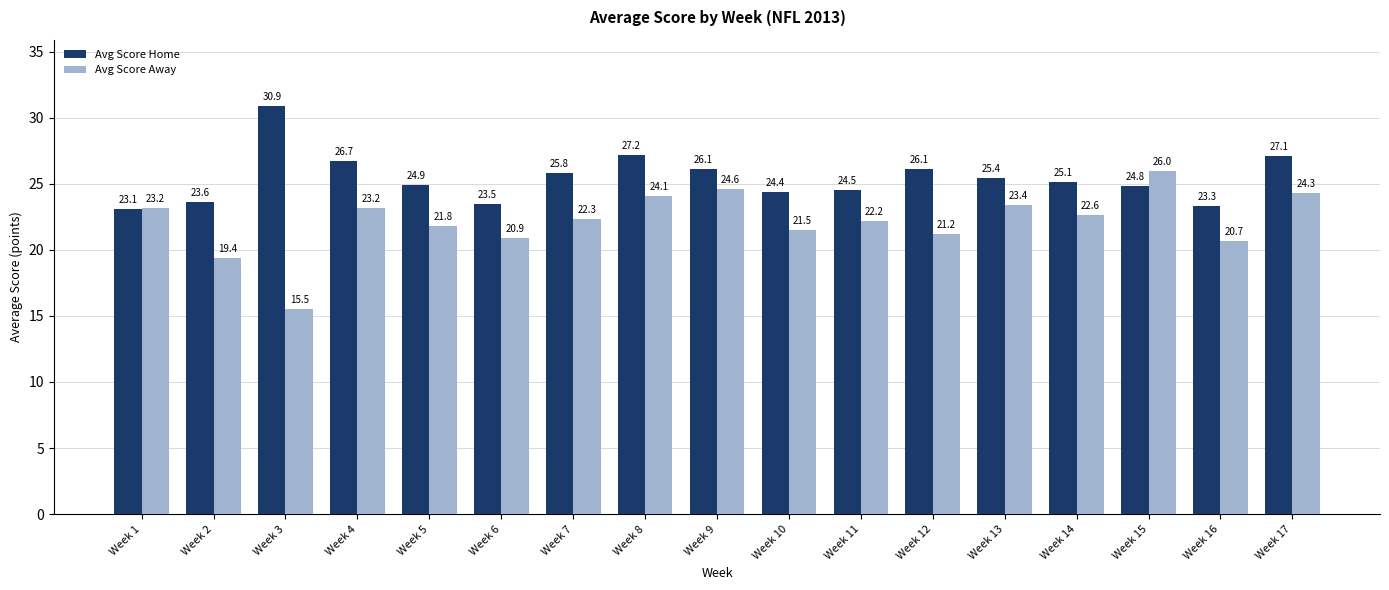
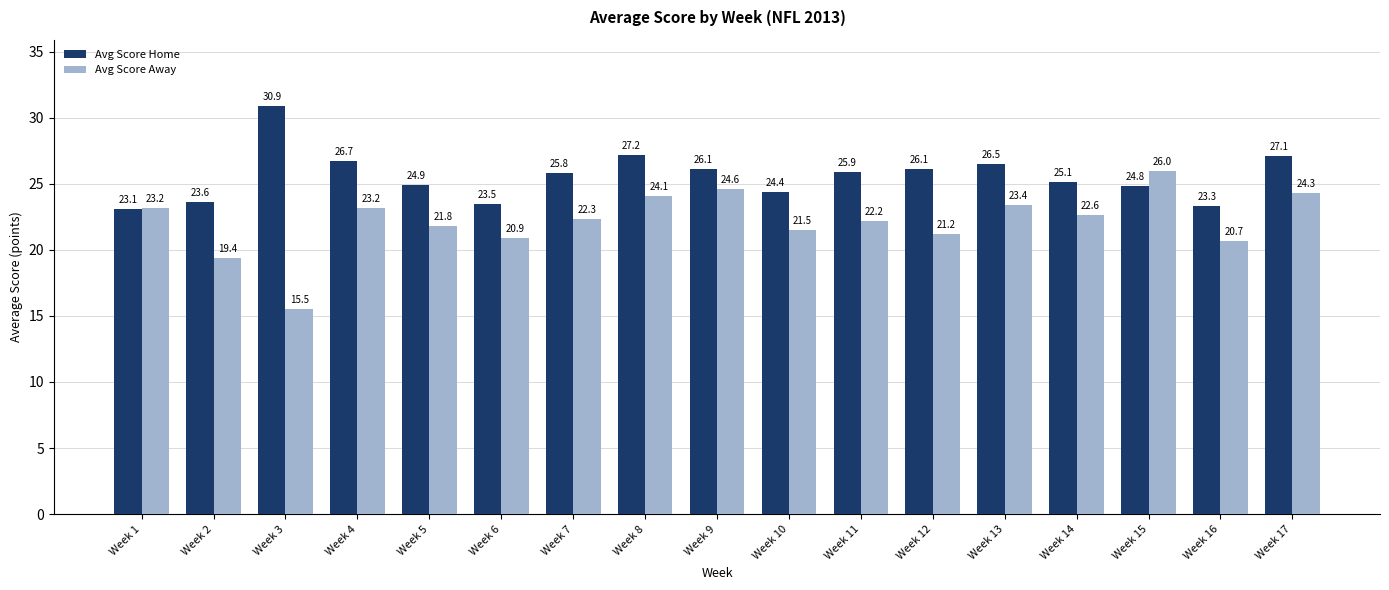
  {
    "Avg Score Home": {
      "Week 1": 23.1,
      "Week 2": 23.6,
      "Week 3": 30.9,
      "Week 4": 26.7,
      "Week 5": 24.9,
      "Week 6": 23.5,
      "Week 7": 25.8,
      "Week 8": 27.2,
      "Week 9": 26.1,
      "Week 10": 24.4,
-     "Week 11": 24.5,
+     "Week 11": 25.9,
      "Week 12": 26.1,
-     "Week 13": 25.4,
+     "Week 13": 26.5,
      "Week 14": 25.1,
      "Week 15": 24.8,
      "Week 16": 23.3,
      "Week 17": 27.1
    },
    "Avg Score Away": {
      "Week 1": 23.2,
      "Week 2": 19.4,
      "Week 3": 15.5,
      "Week 4": 23.2,
      "Week 5": 21.8,
      "Week 6": 20.9,
      "Week 7": 22.3,
      "Week 8": 24.1,
      "Week 9": 24.6,
      "Week 10": 21.5,
      "Week 11": 22.2,
      "Week 12": 21.2,
      "Week 13": 23.4,
      "Week 14": 22.6,
      "Week 15": 26.0,
      "Week 16": 20.7,
      "Week 17": 24.3
    }
  }
